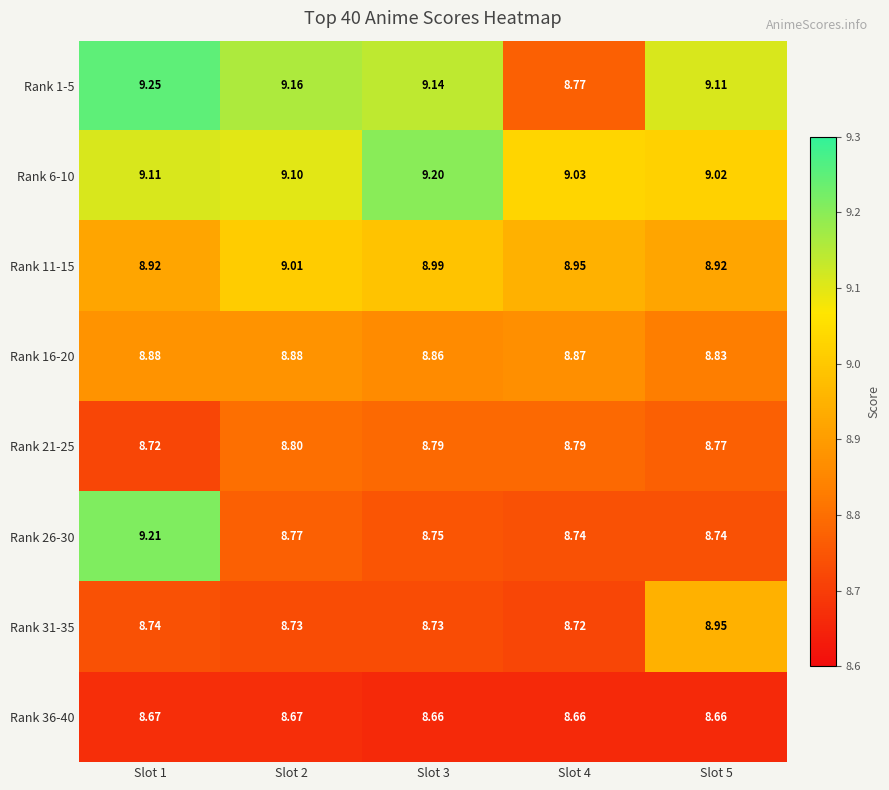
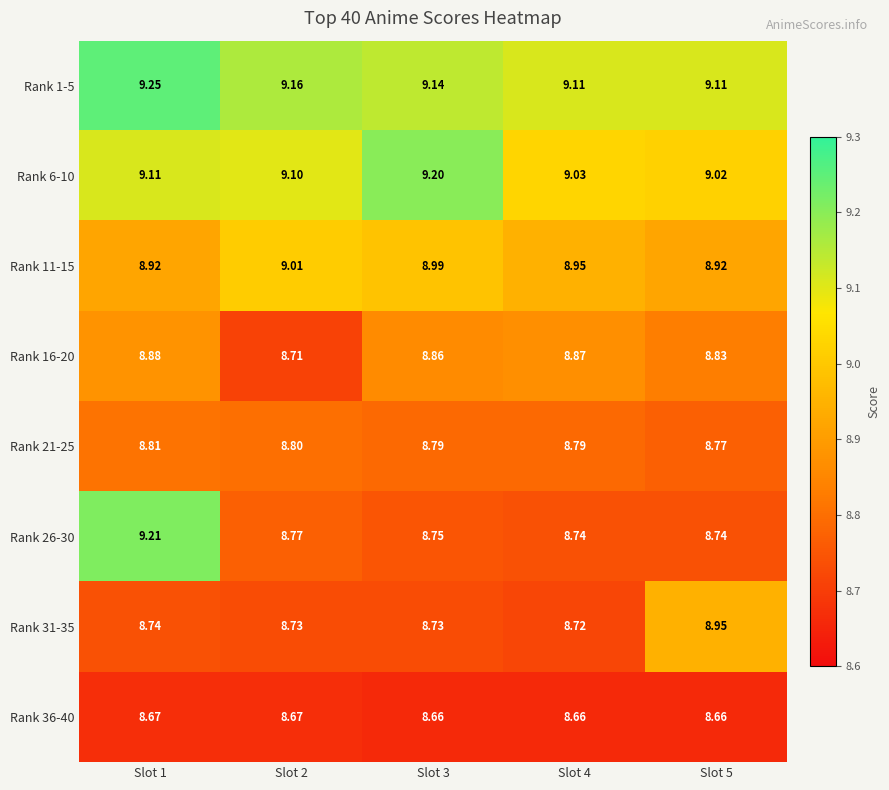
  {
    "Rank 1-5": {
      "Slot 1": 9.25,
      "Slot 2": 9.16,
      "Slot 3": 9.14,
-     "Slot 4": 8.77,
+     "Slot 4": 9.11,
      "Slot 5": 9.11
    },
    "Rank 6-10": {
      "Slot 1": 9.11,
      "Slot 2": 9.10,
      "Slot 3": 9.20,
      "Slot 4": 9.03,
      "Slot 5": 9.02
    },
    "Rank 11-15": {
      "Slot 1": 8.92,
      "Slot 2": 9.01,
      "Slot 3": 8.99,
      "Slot 4": 8.95,
      "Slot 5": 8.92
    },
    "Rank 16-20": {
      "Slot 1": 8.88,
-     "Slot 2": 8.88,
+     "Slot 2": 8.71,
      "Slot 3": 8.86,
      "Slot 4": 8.87,
      "Slot 5": 8.83
    },
    "Rank 21-25": {
-     "Slot 1": 8.72,
+     "Slot 1": 8.81,
      "Slot 2": 8.80,
      "Slot 3": 8.79,
      "Slot 4": 8.79,
      "Slot 5": 8.77
    },
    "Rank 26-30": {
      "Slot 1": 9.21,
      "Slot 2": 8.77,
      "Slot 3": 8.75,
      "Slot 4": 8.74,
      "Slot 5": 8.74
    },
    "Rank 31-35": {
      "Slot 1": 8.74,
      "Slot 2": 8.73,
      "Slot 3": 8.73,
      "Slot 4": 8.72,
      "Slot 5": 8.95
    },
    "Rank 36-40": {
      "Slot 1": 8.67,
      "Slot 2": 8.67,
      "Slot 3": 8.66,
      "Slot 4": 8.66,
      "Slot 5": 8.66
    }
  }
